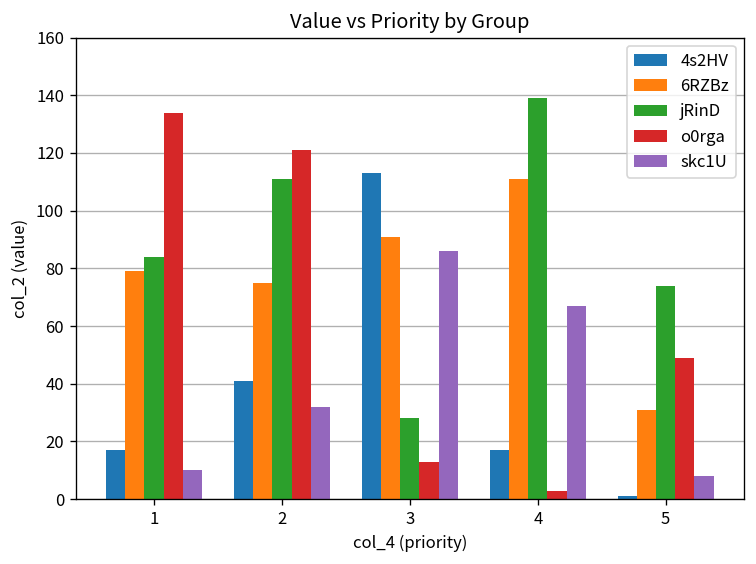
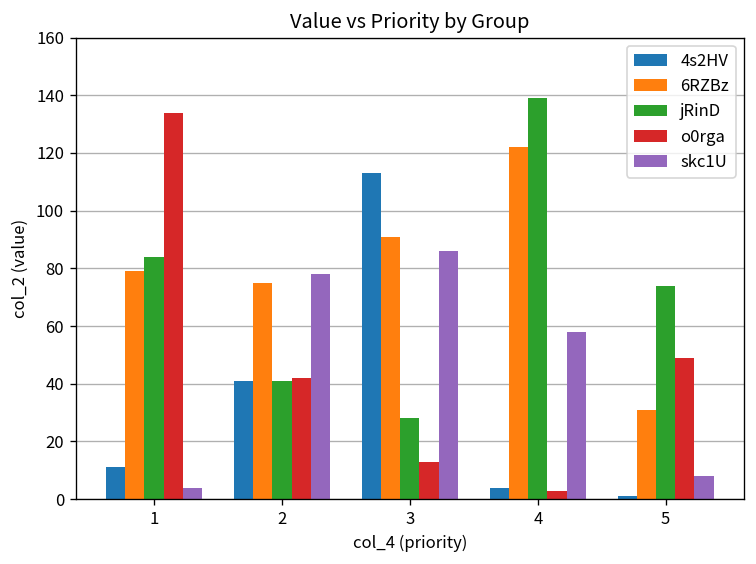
  {
    "4s2HV": {
-     "1": 17,
+     "1": 11,
      "2": 41,
      "3": 113,
-     "4": 17
+     "4": 4
    },
    "6RZBz": {
      "1": 79,
      "2": 75,
      "3": 91,
-     "4": 111,
+     "4": 122,
      "5": 31
    },
    "jRinD": {
      "1": 84,
-     "2": 111,
+     "2": 41,
      "3": 28,
      "4": 139,
      "5": 74
    },
    "o0rga": {
      "1": 134,
-     "2": 121,
+     "2": 42,
      "3": 13,
      "4": 3,
      "5": 49
    },
    "skc1U": {
-     "1": 10,
-     "2": 32,
+     "1": 4,
+     "2": 78,
      "3": 86,
-     "4": 67,
+     "4": 58,
      "5": 8
    }
  }
